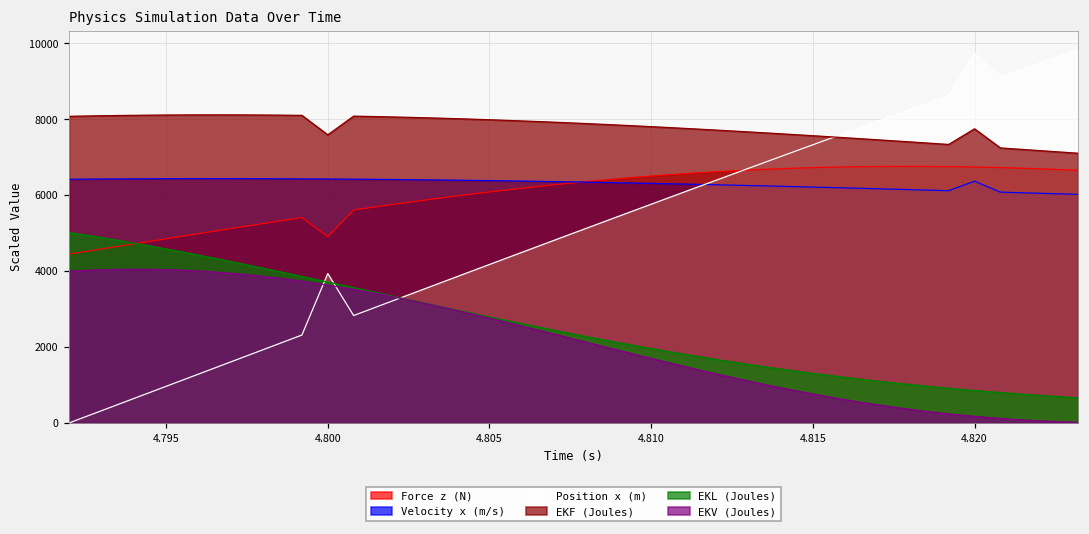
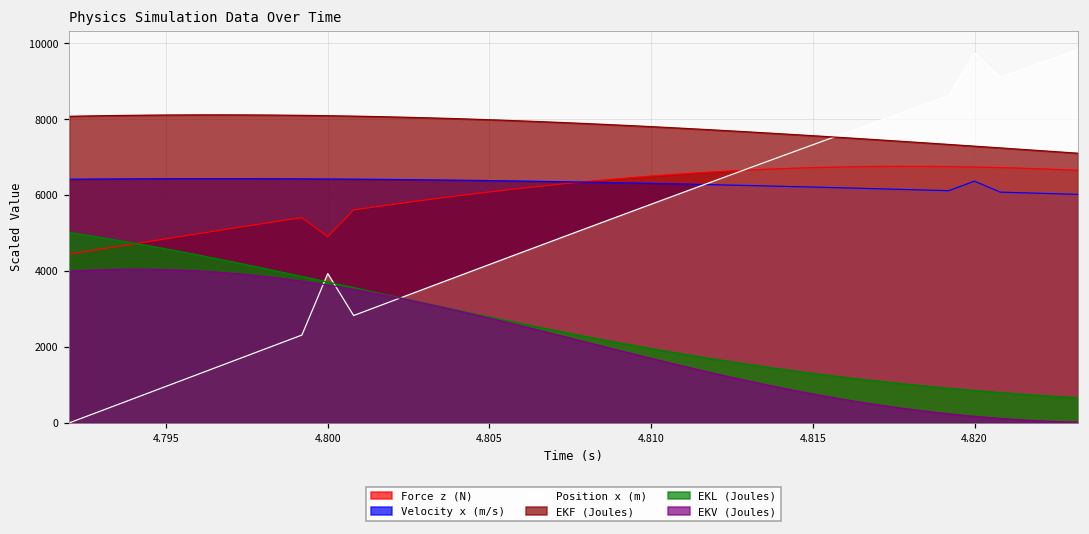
  {
    "Force z (N)": {
      "4.800": 4900,
      "4.820": 6700
    },
    "Velocity x (m/s)": {
      "4.800": 6400,
      "4.820": 6400
    },
    "Position x (m)": {
      "4.800": 3900,
      "4.820": 9700
    },
    "EKF (Joules)": {
-     "4.800": 7600,
-     "4.820": 7700
+     "4.800": 8100,
+     "4.820": 7300
    },
    "EKL (Joules)": {
      "4.800": 3700,
      "4.820": 900
    },
    "EKV (Joules)": {
      "4.800": 3600,
      "4.820": 200
    }
  }
